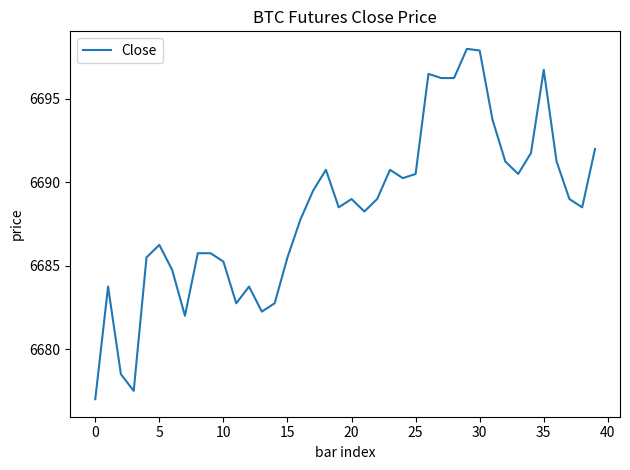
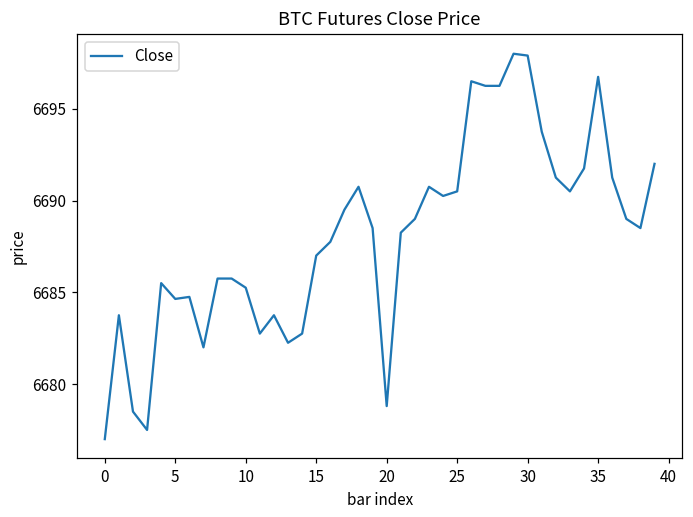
  {
    "0": 6677.0,
-   "5": 6686.3,
+   "5": 6684.6,
    "10": 6685.3,
-   "15": 6685.5,
-   "20": 6689.0,
+   "15": 6687.0,
+   "20": 6678.8,
    "25": 6690.5,
    "30": 6697.9,
    "35": 6696.7
  }
